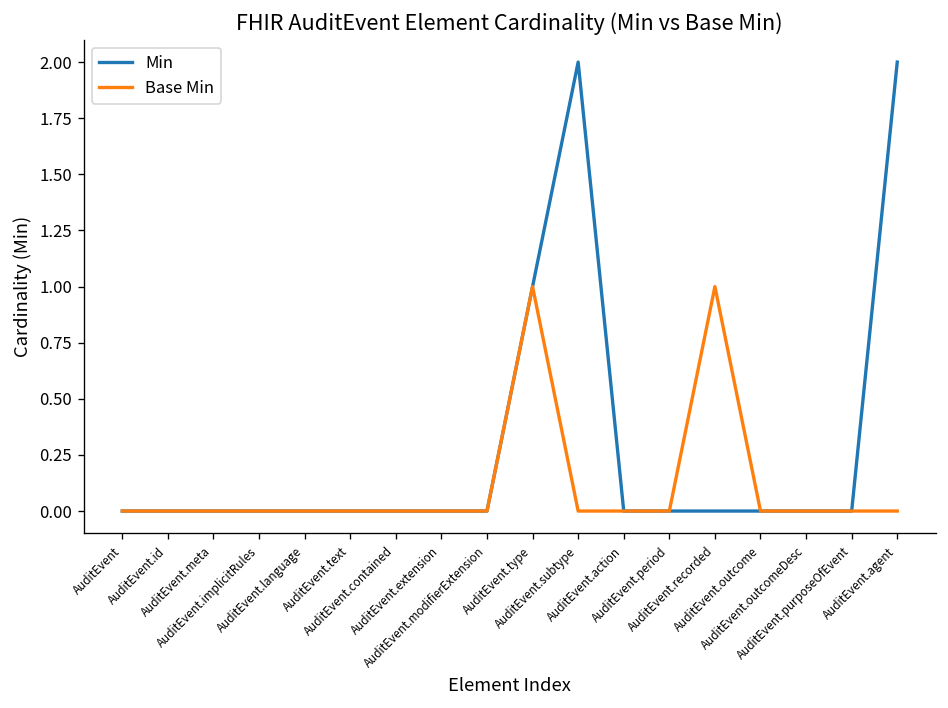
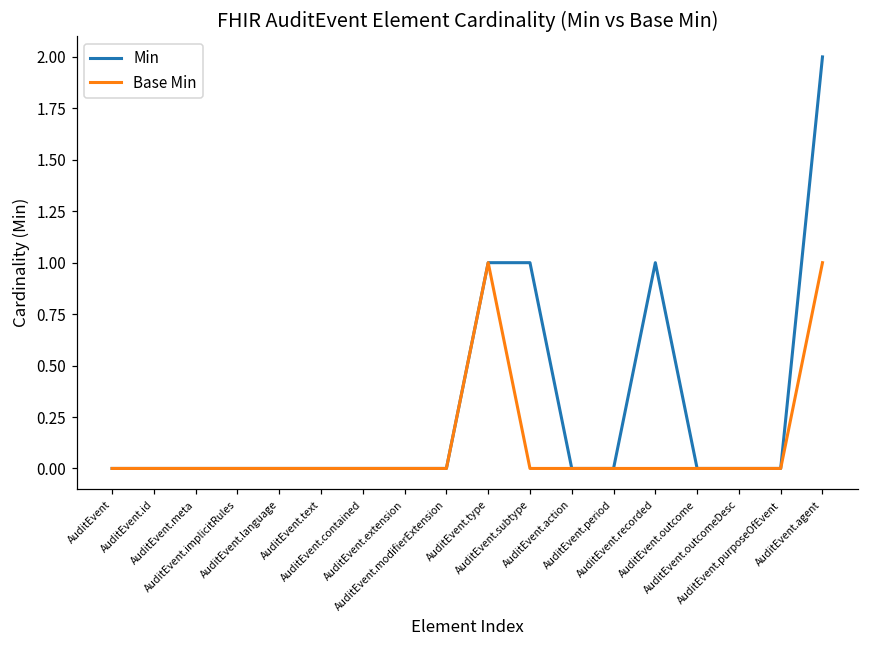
  {
    "Min": {
-     "AuditEvent.subtype": 2,
-     "AuditEvent.recorded": 0,
+     "AuditEvent.subtype": 1,
+     "AuditEvent.recorded": 1,
      "AuditEvent.agent": 2
    },
    "Base Min": {
      "AuditEvent.subtype": 0,
-     "AuditEvent.recorded": 1,
-     "AuditEvent.agent": 0
+     "AuditEvent.recorded": 0,
+     "AuditEvent.agent": 1
    }
  }
